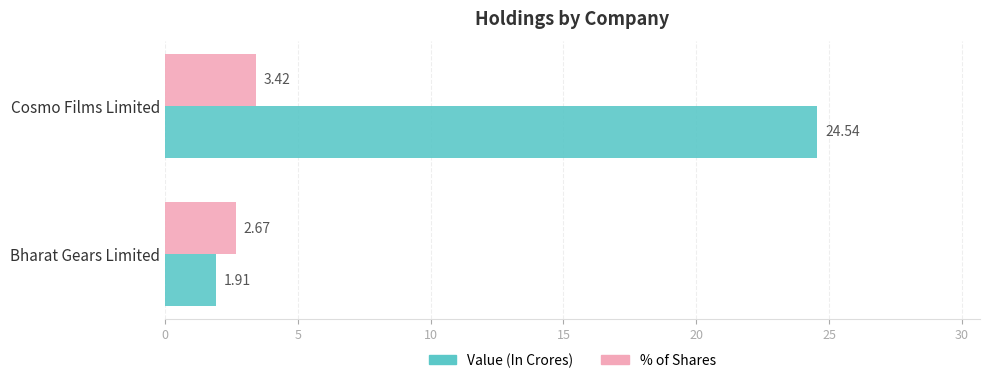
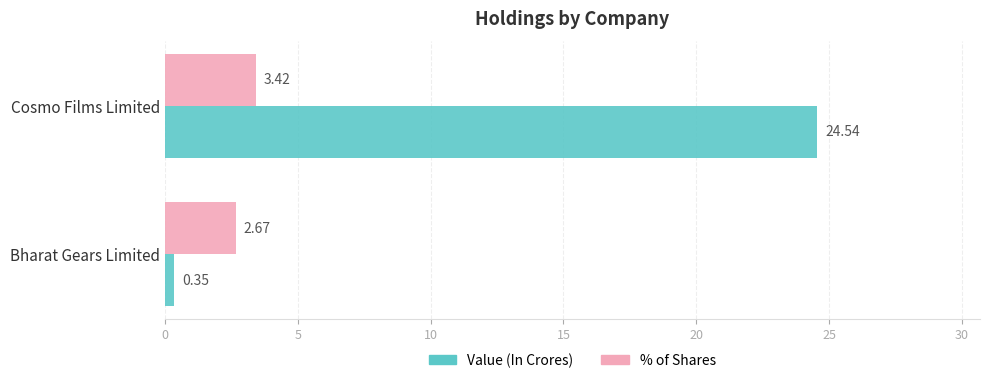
  {
    "Value (In Crores)": {
      "Cosmo Films Limited": 24.54,
-     "Bharat Gears Limited": 1.91
+     "Bharat Gears Limited": 0.35
    },
    "% of Shares": {
      "Cosmo Films Limited": 3.42,
      "Bharat Gears Limited": 2.67
    }
  }
